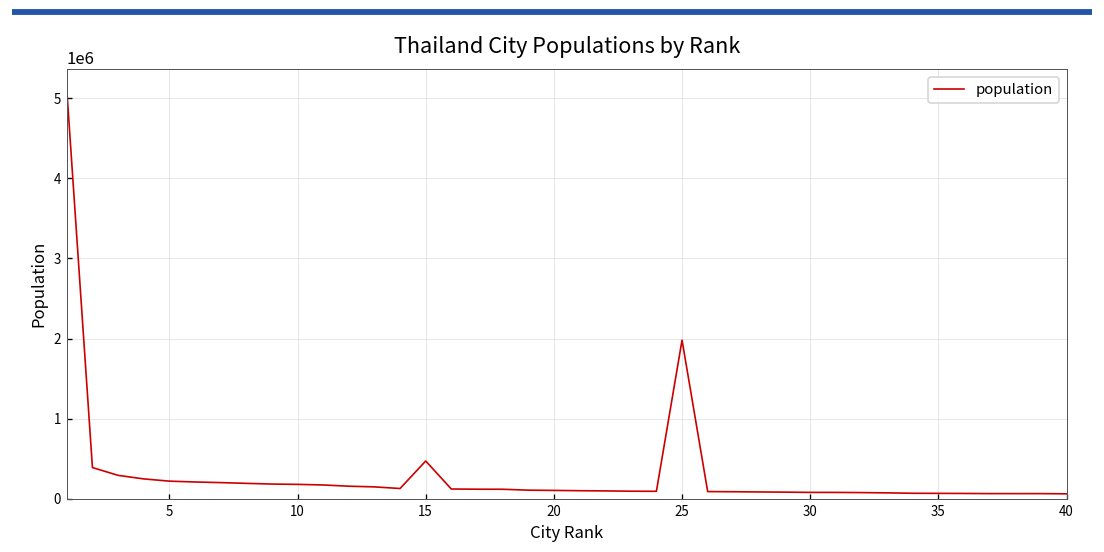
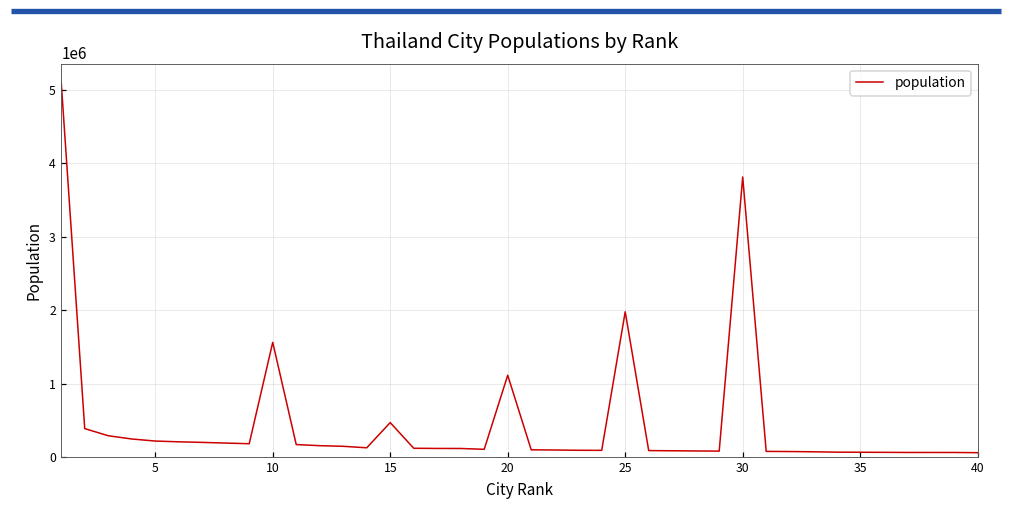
  {
    "5": 200000,
-   "10": 200000,
+   "10": 1600000,
    "15": 500000,
-   "20": 100000,
+   "20": 1100000,
    "25": 2000000,
-   "30": 100000,
+   "30": 3800000,
    "35": 100000,
    "40": 100000
  }
